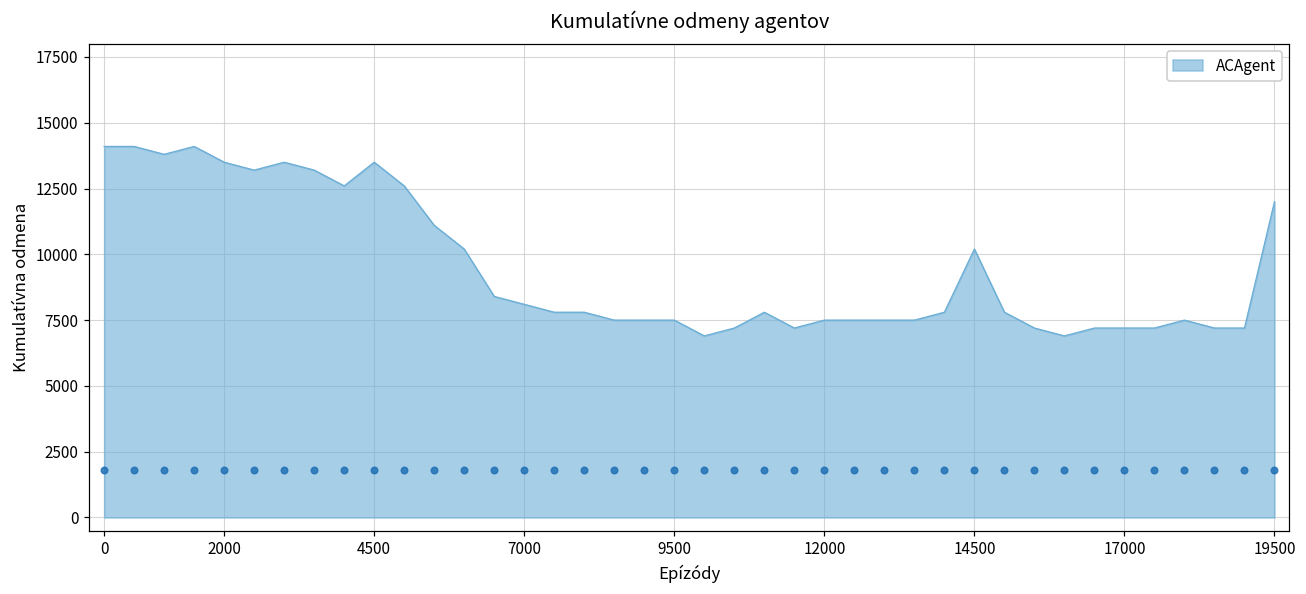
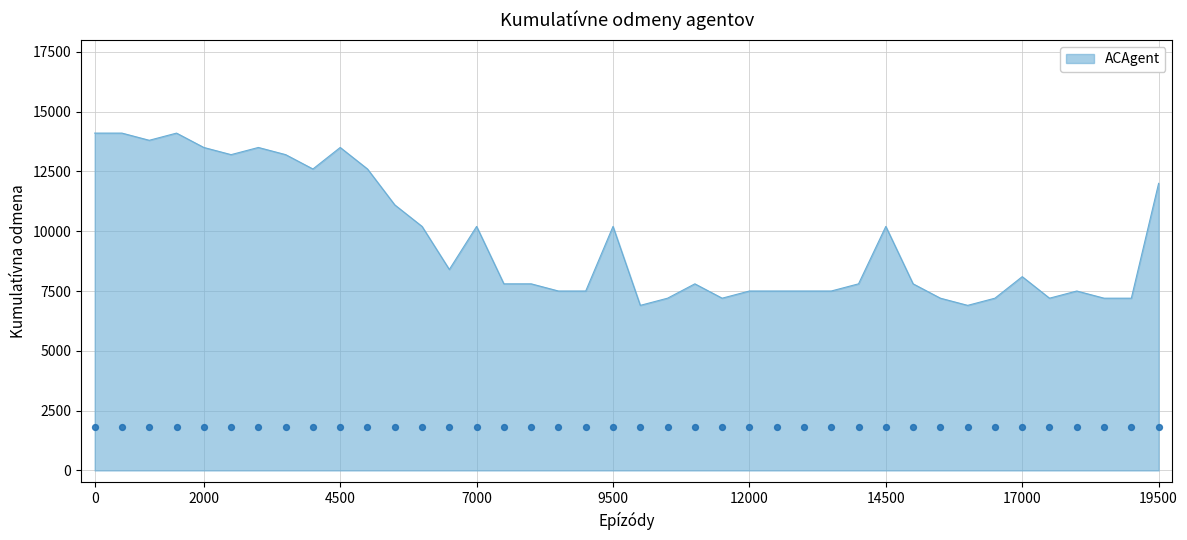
  {
    "ACAgent": {
      "0": 14100,
      "2000": 13500,
      "4500": 13500,
-     "7000": 8100,
-     "9500": 7500,
+     "7000": 10200,
+     "9500": 10200,
      "12000": 7500,
      "14500": 10200,
-     "17000": 7200,
+     "17000": 8100,
      "19500": 12000
    }
  }
